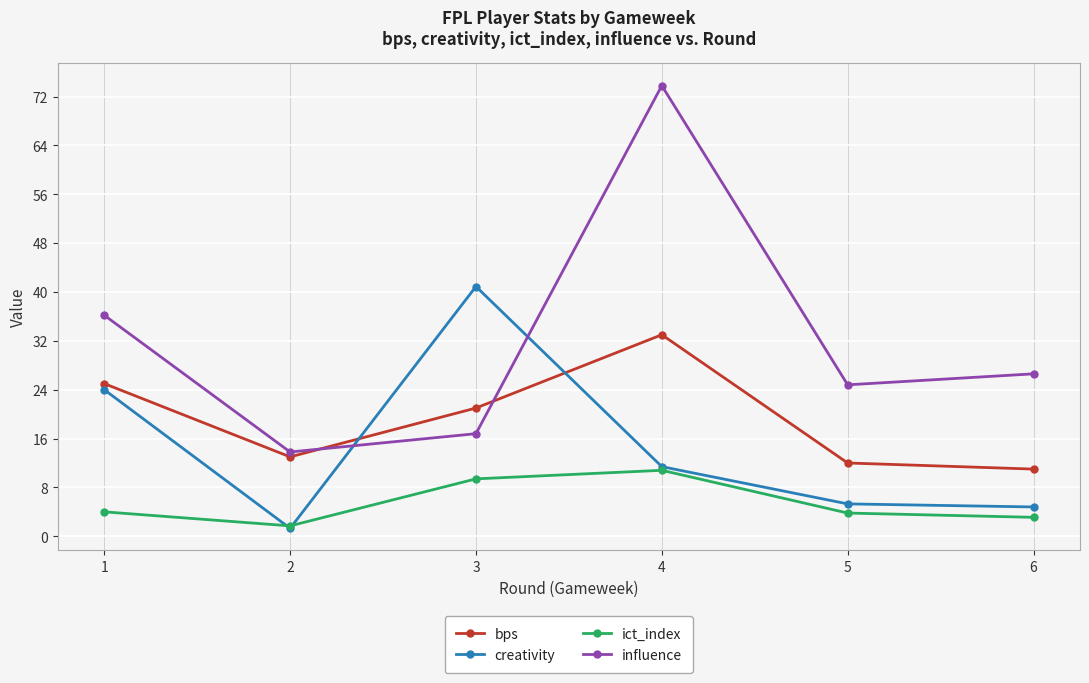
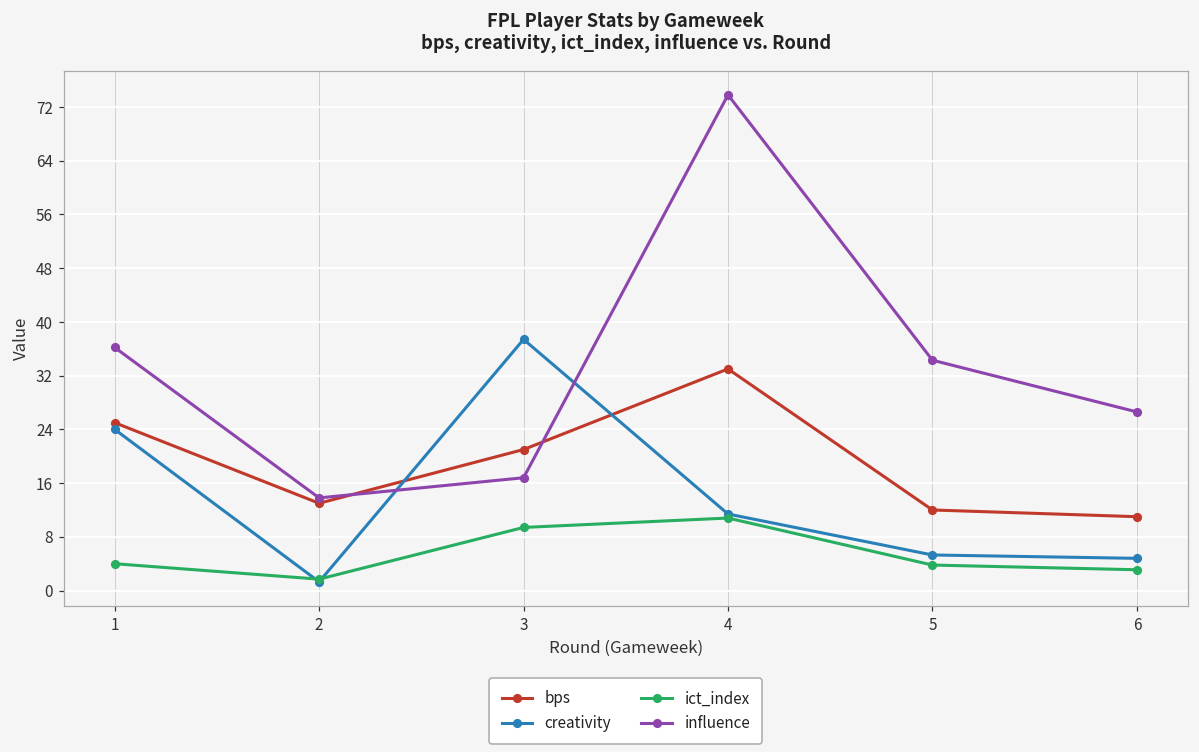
  {
    "bps": {
      "1": 25,
      "2": 13,
      "3": 21,
      "4": 33,
      "5": 12,
      "6": 11
    },
    "creativity": {
      "1": 24,
-     "3": 41,
+     "3": 37,
      "4": 11,
      "5": 5,
      "6": 5
    },
    "ict_index": {
      "1": 4,
      "3": 9,
      "4": 11,
      "5": 4,
      "6": 3
    },
    "influence": {
      "1": 36,
      "2": 14,
      "3": 17,
      "4": 74,
-     "5": 25,
+     "5": 34,
      "6": 27
    }
  }
